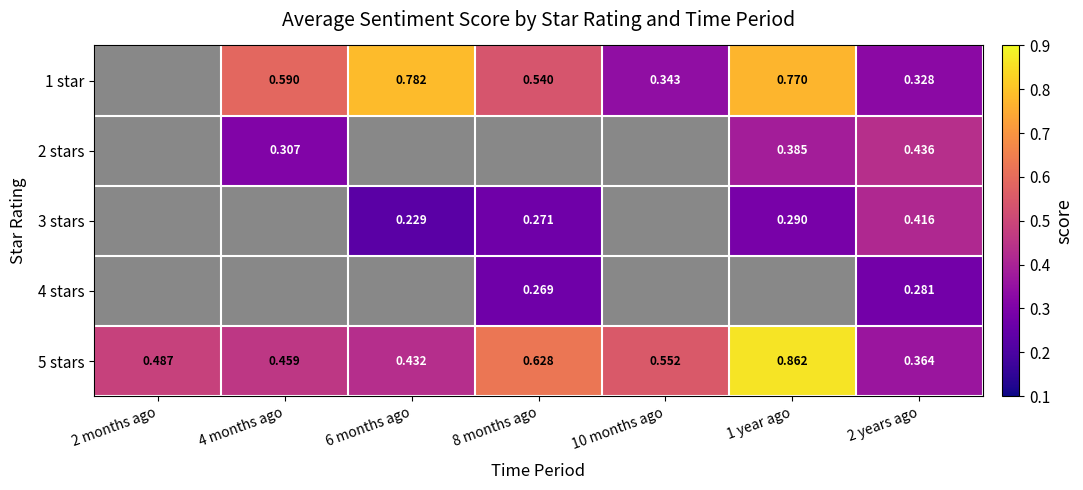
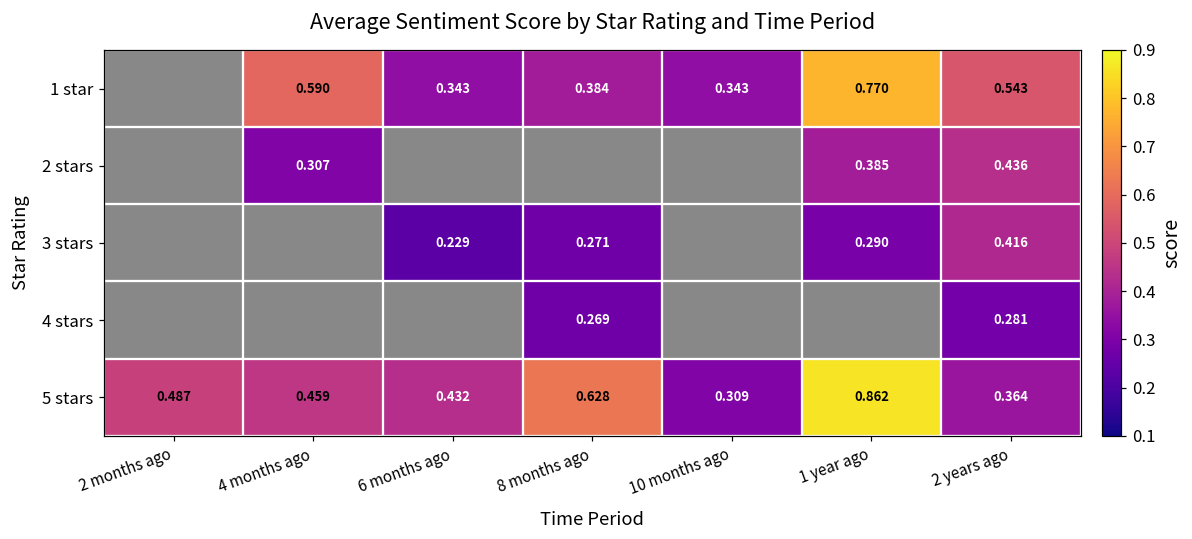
  {
    "1 star": {
      "4 months ago": 0.590,
-     "6 months ago": 0.782,
-     "8 months ago": 0.540,
+     "6 months ago": 0.343,
+     "8 months ago": 0.384,
      "10 months ago": 0.343,
      "1 year ago": 0.770,
-     "2 years ago": 0.328
+     "2 years ago": 0.543
    },
    "2 stars": {
      "4 months ago": 0.307,
      "1 year ago": 0.385,
      "2 years ago": 0.436
    },
    "3 stars": {
      "6 months ago": 0.229,
      "8 months ago": 0.271,
      "1 year ago": 0.290,
      "2 years ago": 0.416
    },
    "4 stars": {
      "8 months ago": 0.269,
      "2 years ago": 0.281
    },
    "5 stars": {
      "2 months ago": 0.487,
      "4 months ago": 0.459,
      "6 months ago": 0.432,
      "8 months ago": 0.628,
-     "10 months ago": 0.552,
+     "10 months ago": 0.309,
      "1 year ago": 0.862,
      "2 years ago": 0.364
    }
  }
